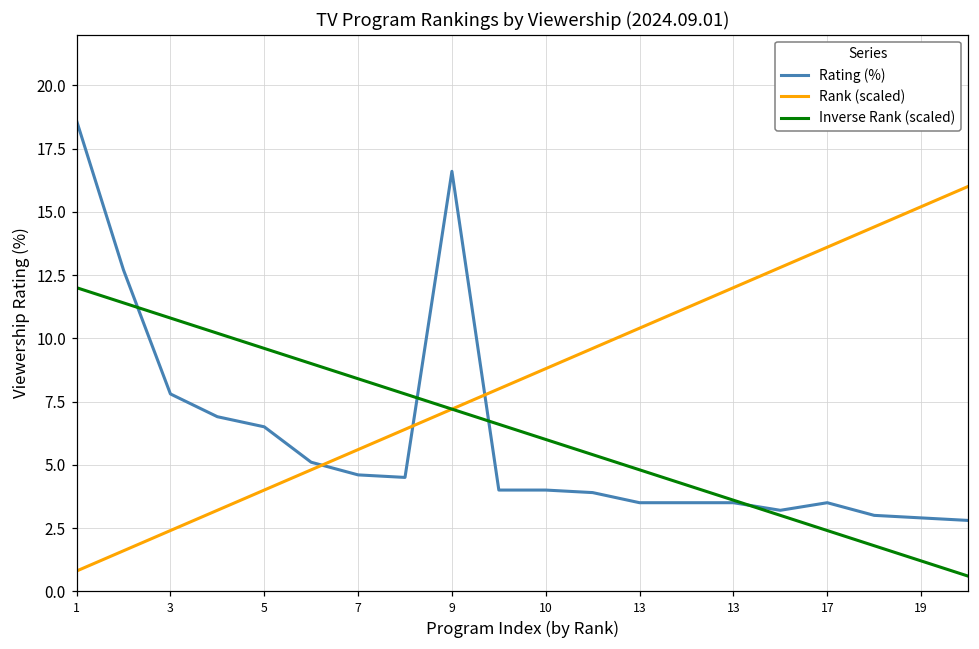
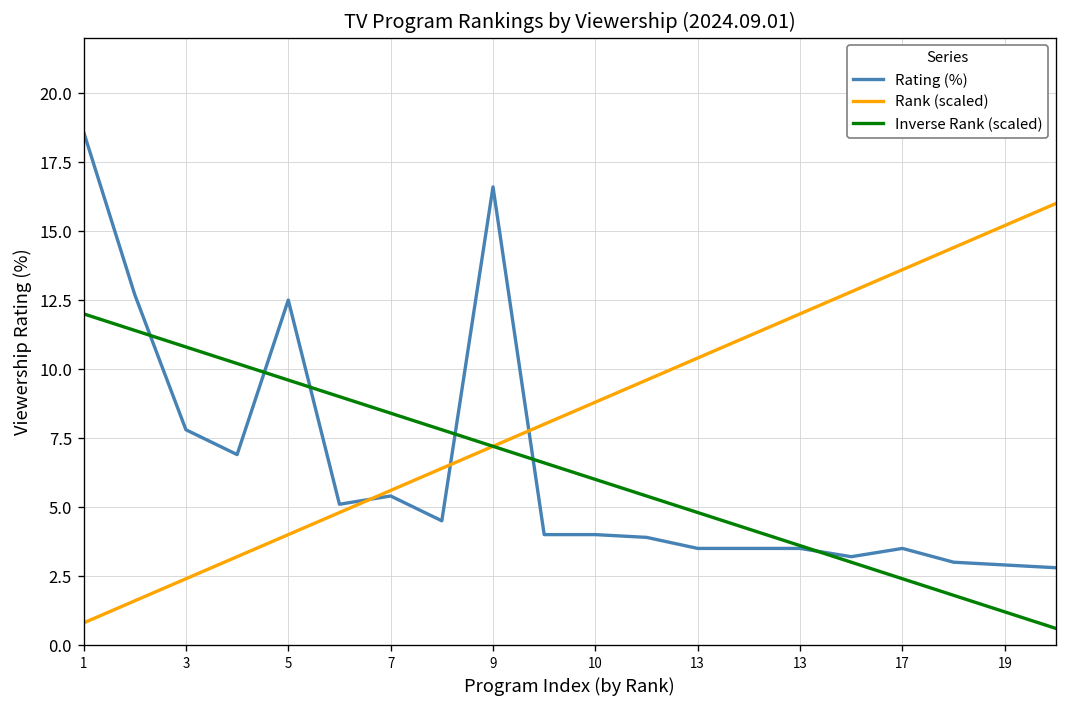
  {
    "Rating (%)": {
      "1": 18.6,
      "3": 7.8,
-     "5": 6.5,
-     "7": 4.6,
+     "5": 12.5,
+     "7": 5.4,
      "9": 16.6,
      "17": 3.5,
      "19": 2.9
    },
    "Rank (scaled)": {
      "1": 0.8,
      "3": 2.4,
      "5": 4.0,
      "7": 5.6,
      "17": 13.6,
      "19": 15.2
    },
    "Inverse Rank (scaled)": {
      "1": 12.0,
      "3": 10.8,
      "5": 9.6,
      "7": 8.4,
      "17": 2.4,
      "19": 1.2
    }
  }
